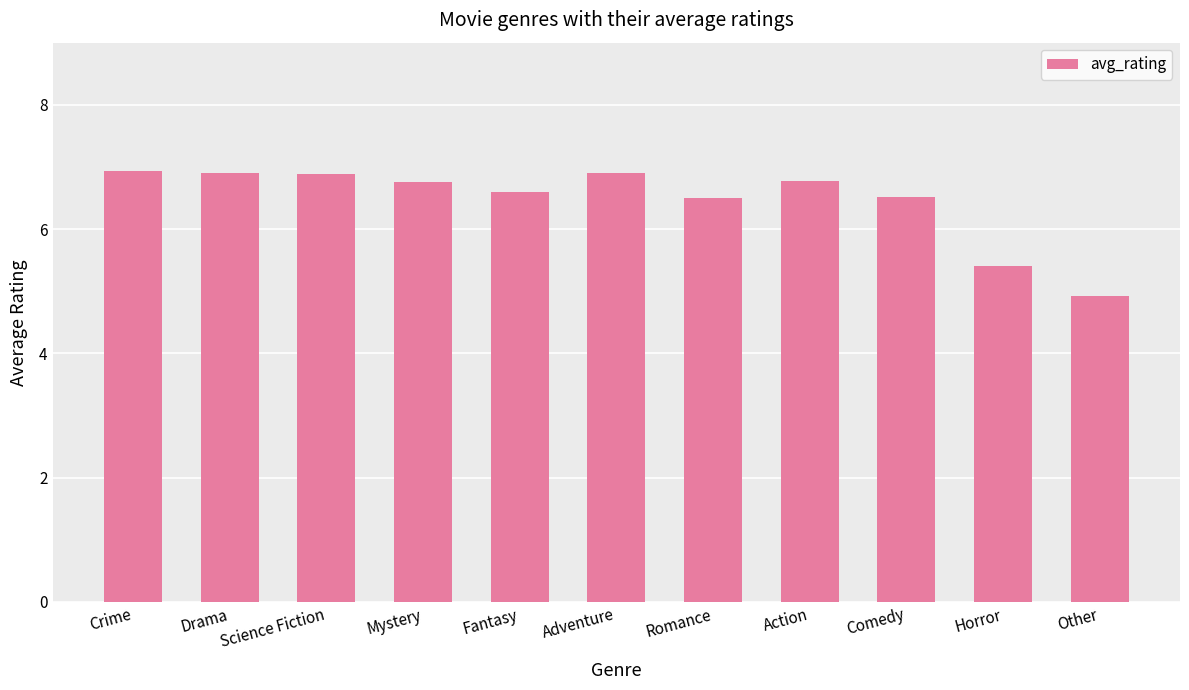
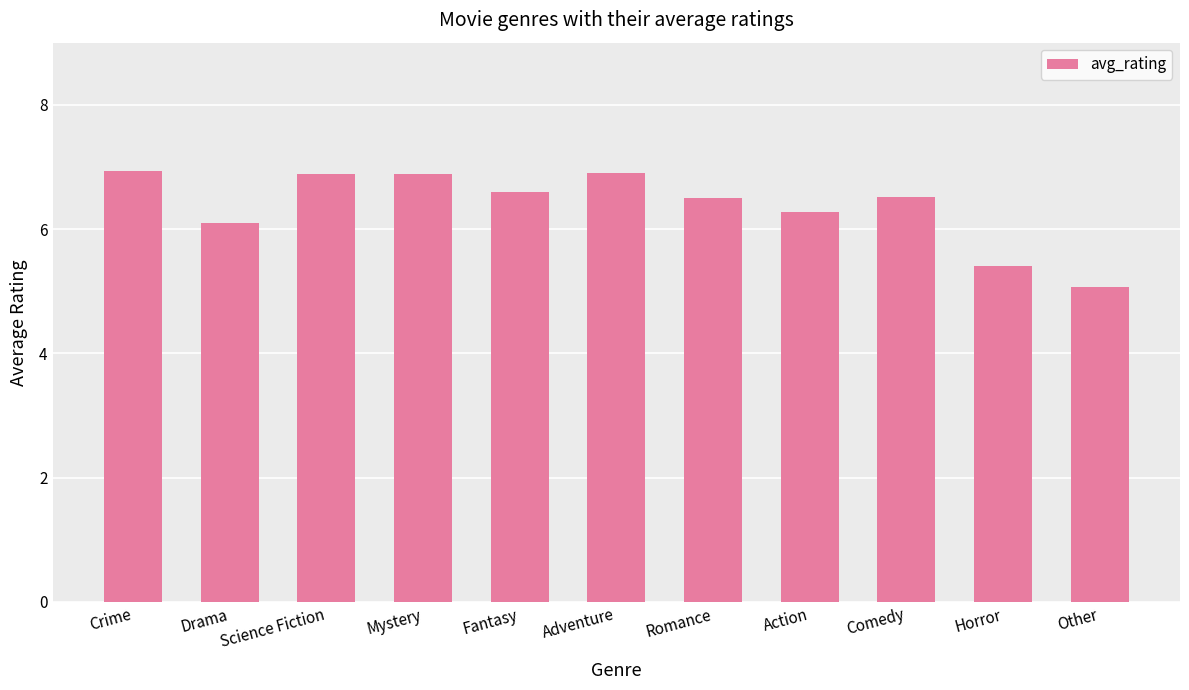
  {
    "Crime": 6.9,
-   "Drama": 6.9,
+   "Drama": 6.1,
    "Science Fiction": 6.9,
-   "Mystery": 6.8,
+   "Mystery": 6.9,
    "Fantasy": 6.6,
    "Adventure": 6.9,
    "Romance": 6.5,
-   "Action": 6.8,
+   "Action": 6.3,
    "Comedy": 6.5,
    "Horror": 5.4,
-   "Other": 4.9
+   "Other": 5.1
  }
